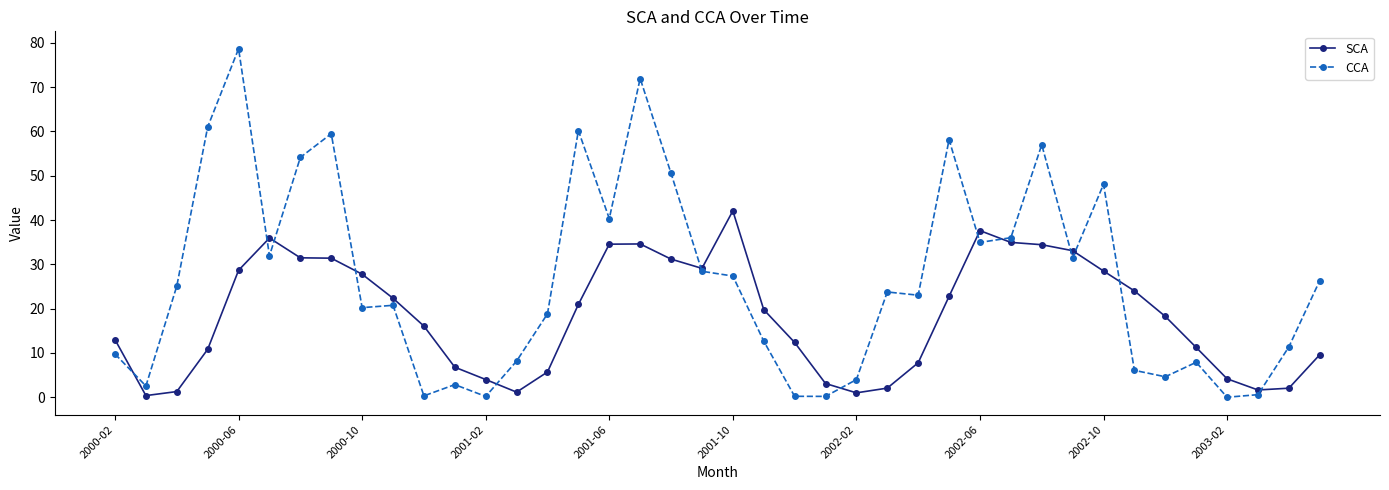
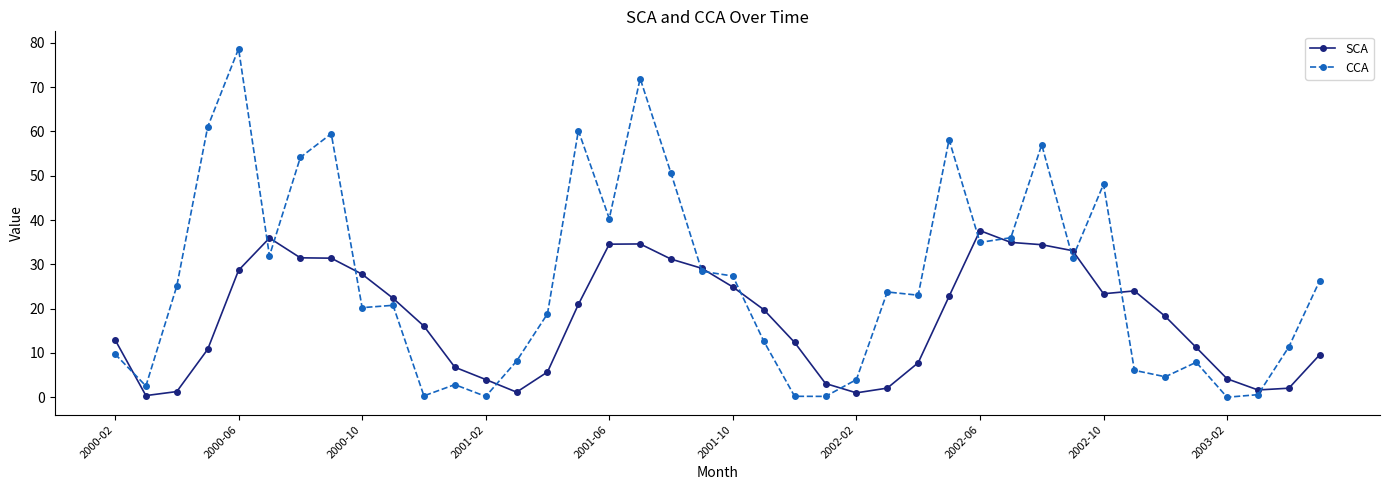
  {
    "SCA": {
      "2000-02": 13,
      "2000-06": 29,
      "2000-10": 28,
      "2001-02": 4,
      "2001-06": 35,
-     "2001-10": 42,
+     "2001-10": 25,
      "2002-02": 1,
      "2002-06": 38,
-     "2002-10": 28,
+     "2002-10": 23,
      "2003-02": 4
    },
    "CCA": {
      "2000-02": 10,
      "2000-06": 79,
      "2000-10": 20,
      "2001-02": 0,
      "2001-06": 40,
      "2001-10": 27,
      "2002-02": 4,
      "2002-06": 35,
      "2002-10": 48,
      "2003-02": 0
    }
  }
